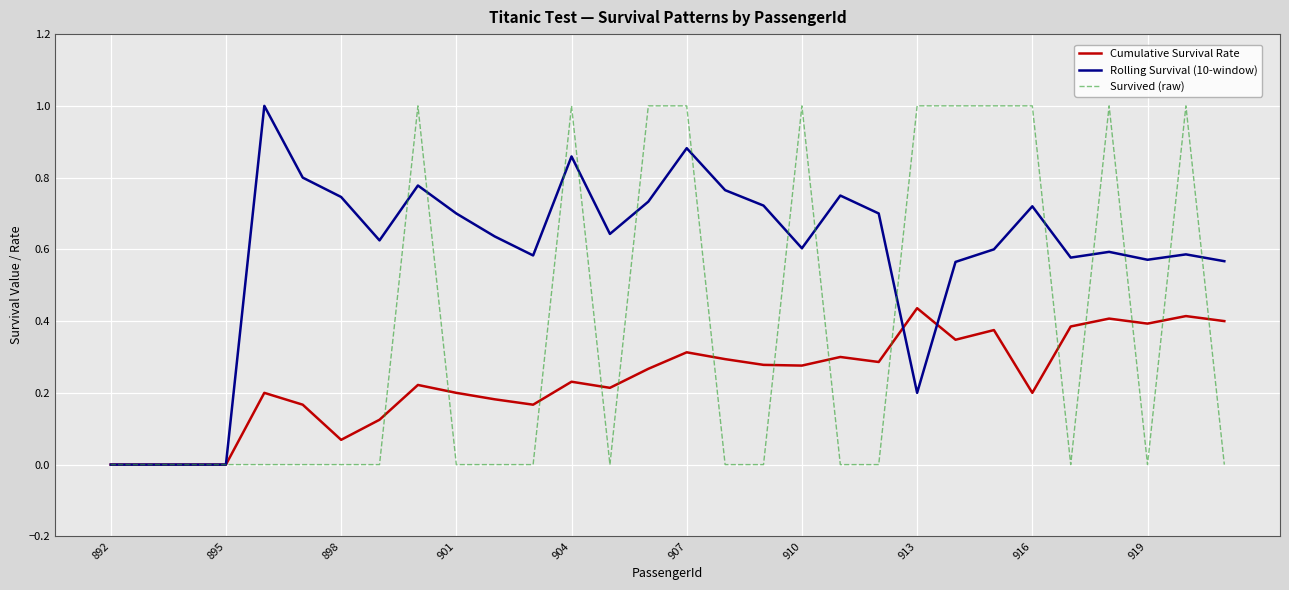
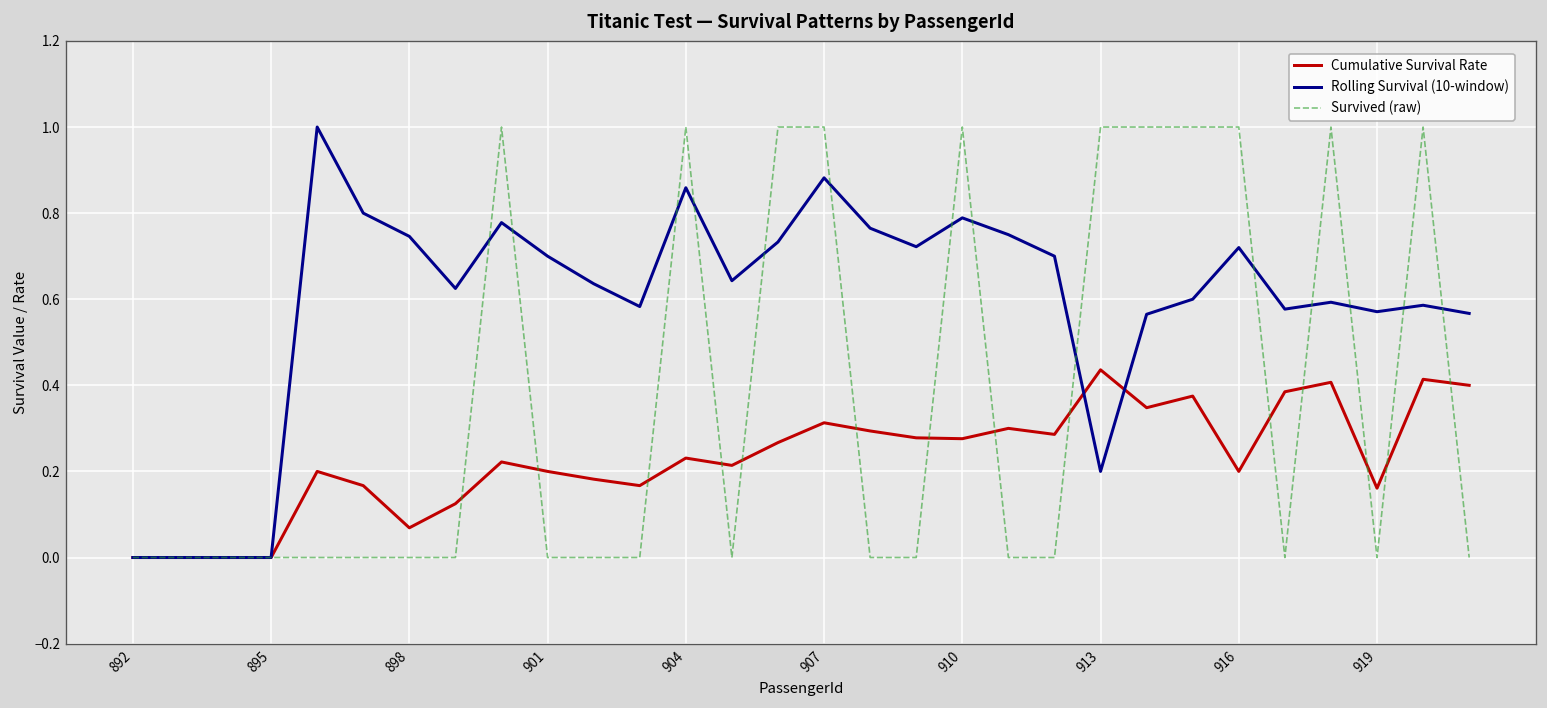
  {
    "Cumulative Survival Rate": {
      "898": 0.07,
      "901": 0.20,
      "904": 0.23,
      "907": 0.31,
      "910": 0.28,
      "913": 0.44,
      "916": 0.20,
-     "919": 0.39
+     "919": 0.16
    },
    "Rolling Survival (10-window)": {
      "898": 0.75,
      "901": 0.70,
      "904": 0.86,
      "907": 0.88,
-     "910": 0.60,
+     "910": 0.79,
      "913": 0.20,
      "916": 0.72,
      "919": 0.57
    },
    "Survived (raw)": {
      "898": 0.00,
      "901": 0.00,
      "904": 1.00,
      "907": 1.00,
      "910": 1.00,
      "913": 1.00,
      "916": 1.00,
      "919": 0.00
    }
  }
